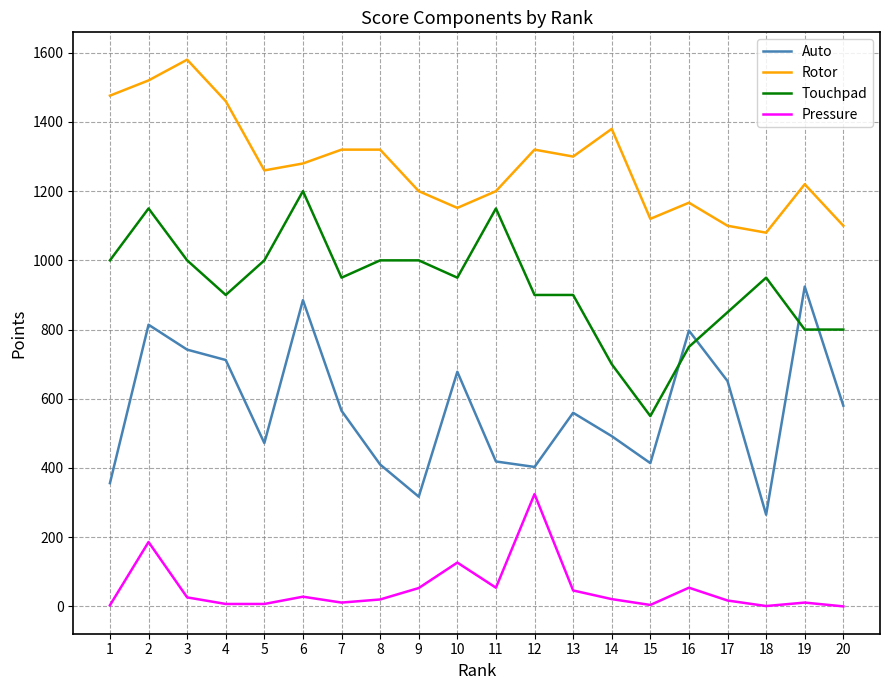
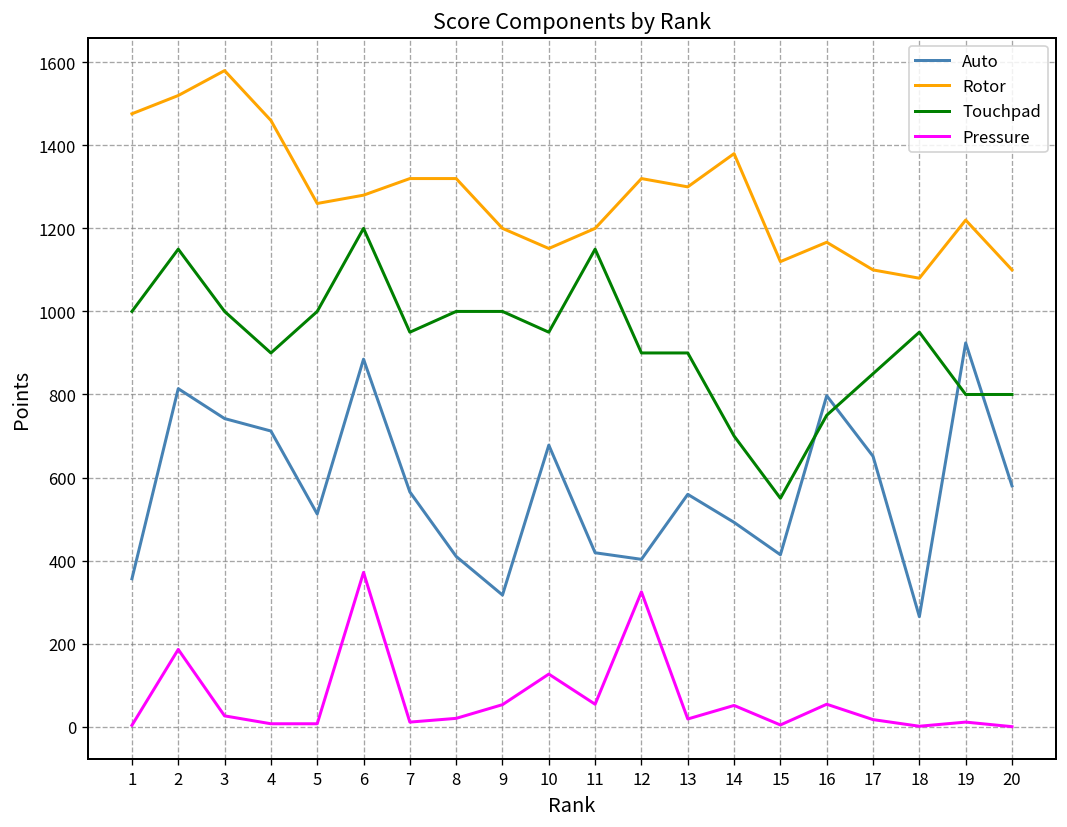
  {
    "Auto": {
      "1": 360,
      "2": 810,
      "3": 740,
      "4": 710,
-     "5": 470,
+     "5": 510,
      "6": 890,
      "7": 570,
      "8": 410,
      "9": 320,
      "10": 680,
      "11": 420,
      "12": 400,
      "13": 560,
      "14": 490,
      "15": 410,
      "16": 800,
      "17": 650,
      "18": 270,
      "19": 920,
      "20": 580
    },
    "Rotor": {
      "1": 1480,
      "2": 1520,
      "3": 1580,
      "4": 1460,
      "5": 1260,
      "6": 1280,
      "7": 1320,
      "8": 1320,
      "9": 1200,
      "10": 1150,
      "11": 1200,
      "12": 1320,
      "13": 1300,
      "14": 1380,
      "15": 1120,
      "16": 1170,
      "17": 1100,
      "18": 1080,
      "19": 1220,
      "20": 1100
    },
    "Touchpad": {
      "1": 1000,
      "2": 1150,
      "3": 1000,
      "4": 900,
      "5": 1000,
      "6": 1200,
      "7": 950,
      "8": 1000,
      "9": 1000,
      "10": 950,
      "11": 1150,
      "12": 900,
      "13": 900,
      "14": 700,
      "15": 550,
      "16": 750,
      "17": 850,
      "18": 950,
      "19": 800,
      "20": 800
    },
    "Pressure": {
      "1": 0,
      "2": 190,
      "3": 30,
      "4": 10,
      "5": 10,
-     "6": 30,
+     "6": 370,
      "7": 10,
      "8": 20,
      "9": 50,
      "10": 130,
      "11": 50,
      "12": 320,
-     "13": 50,
-     "14": 20,
+     "13": 20,
+     "14": 50,
      "15": 0,
      "16": 50,
      "17": 20,
      "18": 0,
      "19": 10,
      "20": 0
    }
  }
